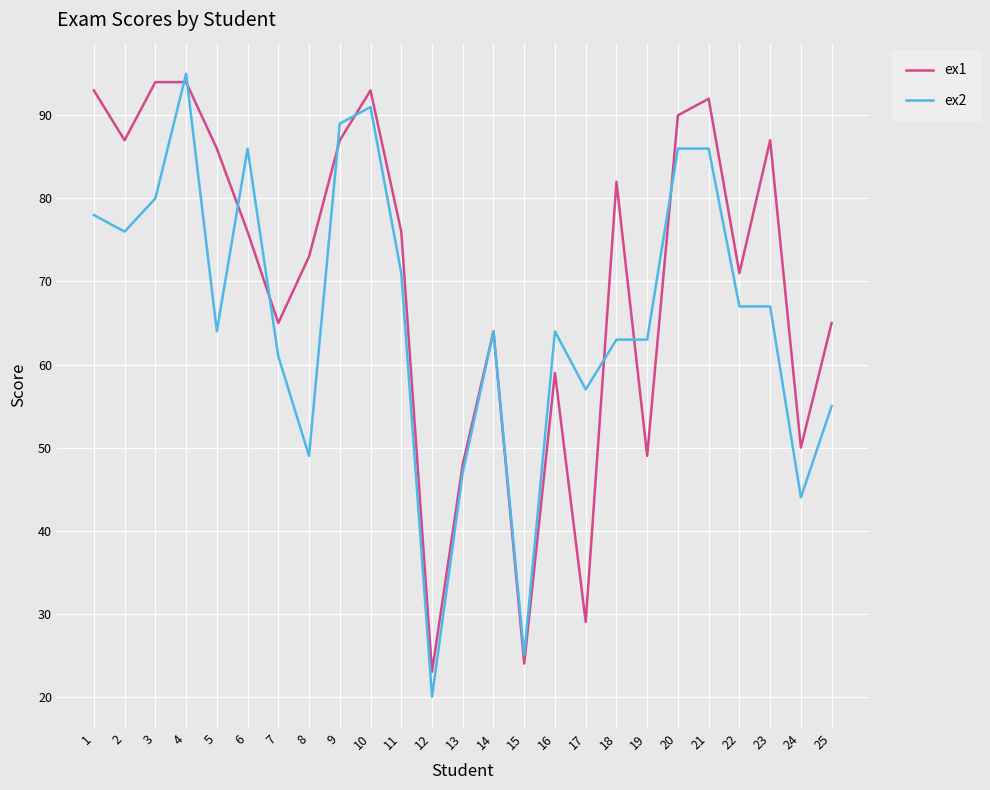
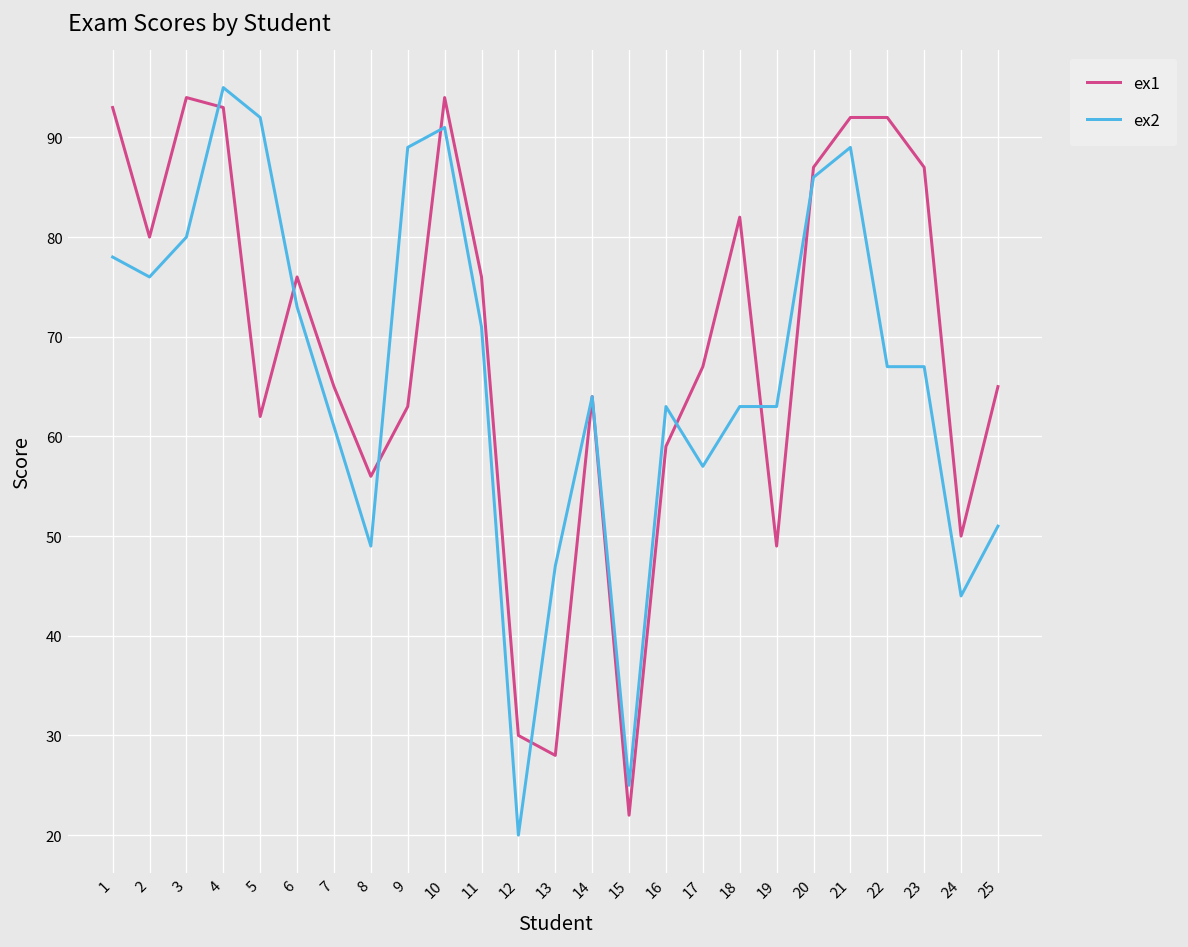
  {
    "ex1": {
      "1": 93,
-     "2": 87,
+     "2": 80,
      "3": 94,
-     "4": 94,
-     "5": 86,
+     "4": 93,
+     "5": 62,
      "6": 76,
      "7": 65,
-     "8": 73,
-     "9": 87,
-     "10": 93,
+     "8": 56,
+     "9": 63,
+     "10": 94,
      "11": 76,
-     "12": 23,
-     "13": 48,
-     "15": 24,
+     "12": 30,
+     "13": 28,
+     "15": 22,
      "16": 59,
-     "17": 29,
+     "17": 67,
      "18": 82,
      "19": 49,
-     "20": 90,
+     "20": 87,
      "21": 92,
-     "22": 71,
+     "22": 92,
      "23": 87,
      "24": 50,
      "25": 65
    },
    "ex2": {
      "1": 78,
      "2": 76,
      "3": 80,
      "4": 95,
-     "5": 64,
-     "6": 86,
+     "5": 92,
+     "6": 73,
      "7": 61,
      "8": 49,
      "9": 89,
      "10": 91,
      "11": 71,
      "12": 20,
      "13": 47,
      "15": 25,
-     "16": 64,
+     "16": 63,
      "17": 57,
      "18": 63,
      "19": 63,
      "20": 86,
-     "21": 86,
+     "21": 89,
      "22": 67,
      "23": 67,
      "24": 44,
-     "25": 55
+     "25": 51
    }
  }
